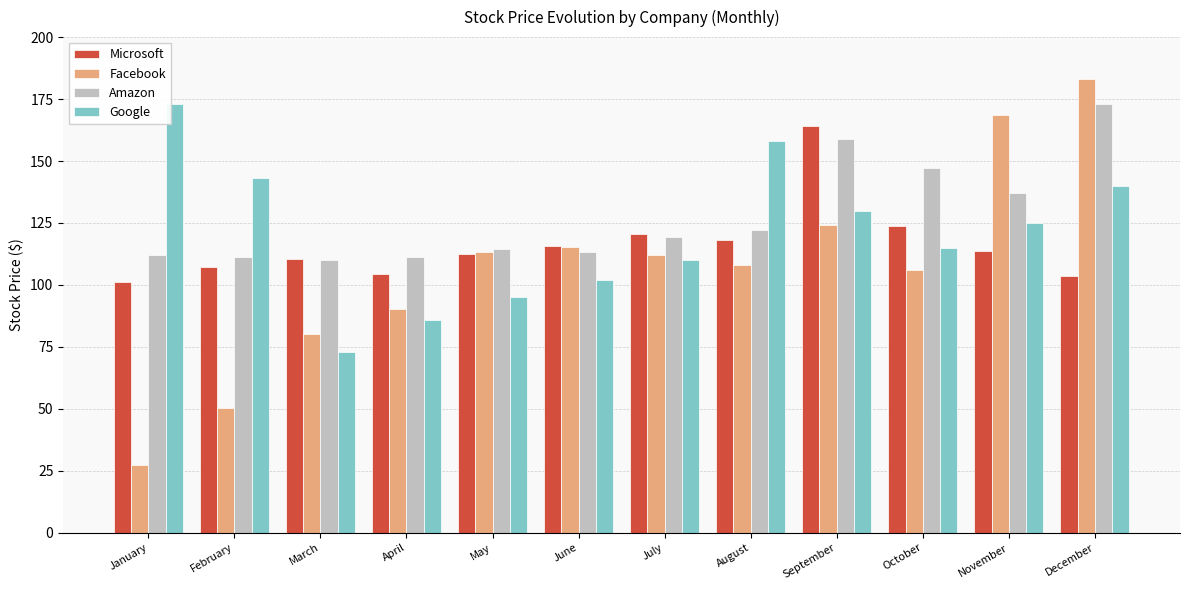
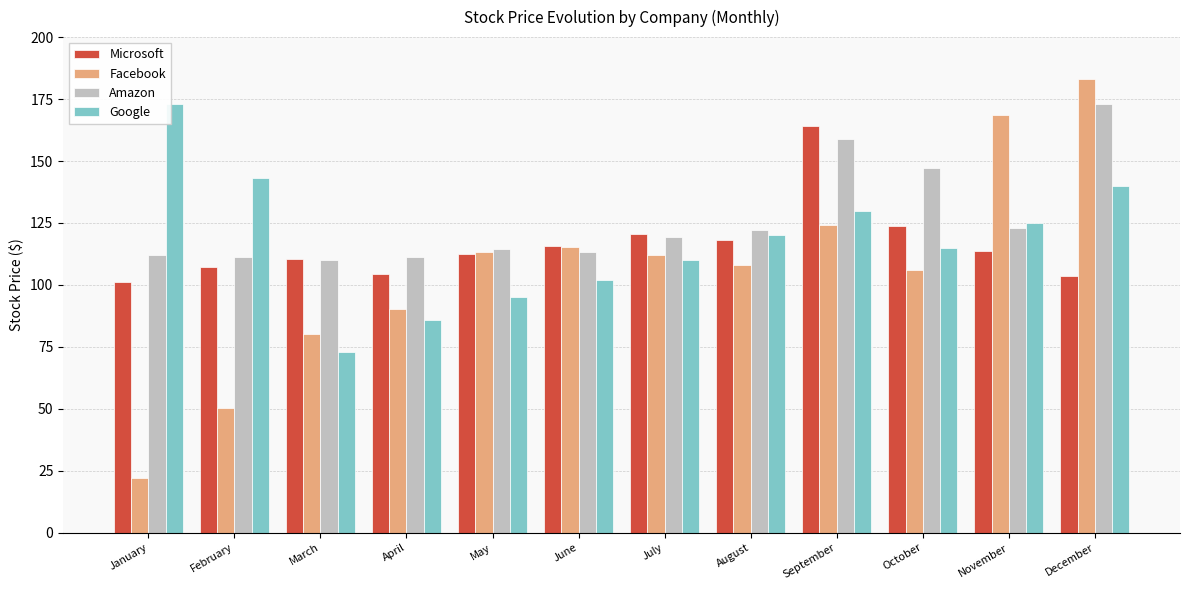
  {
    "Microsoft": {
      "January": 101,
      "February": 107,
      "March": 110,
      "April": 104,
      "May": 112,
      "June": 116,
      "July": 120,
      "August": 118,
      "September": 164,
      "October": 124,
      "November": 114,
      "December": 103
    },
    "Facebook": {
-     "January": 27,
+     "January": 22,
      "February": 50,
      "March": 80,
      "April": 90,
      "May": 113,
      "June": 115,
      "July": 112,
      "August": 108,
      "September": 124,
      "October": 106,
      "November": 169,
      "December": 183
    },
    "Amazon": {
      "January": 112,
      "February": 111,
      "March": 110,
      "April": 111,
      "May": 115,
      "June": 113,
      "July": 119,
      "August": 122,
      "September": 159,
      "October": 147,
-     "November": 137,
+     "November": 123,
      "December": 173
    },
    "Google": {
      "January": 173,
      "February": 143,
      "March": 73,
      "April": 86,
      "May": 95,
      "June": 102,
      "July": 110,
-     "August": 158,
+     "August": 120,
      "September": 130,
      "October": 115,
      "November": 125,
      "December": 140
    }
  }
